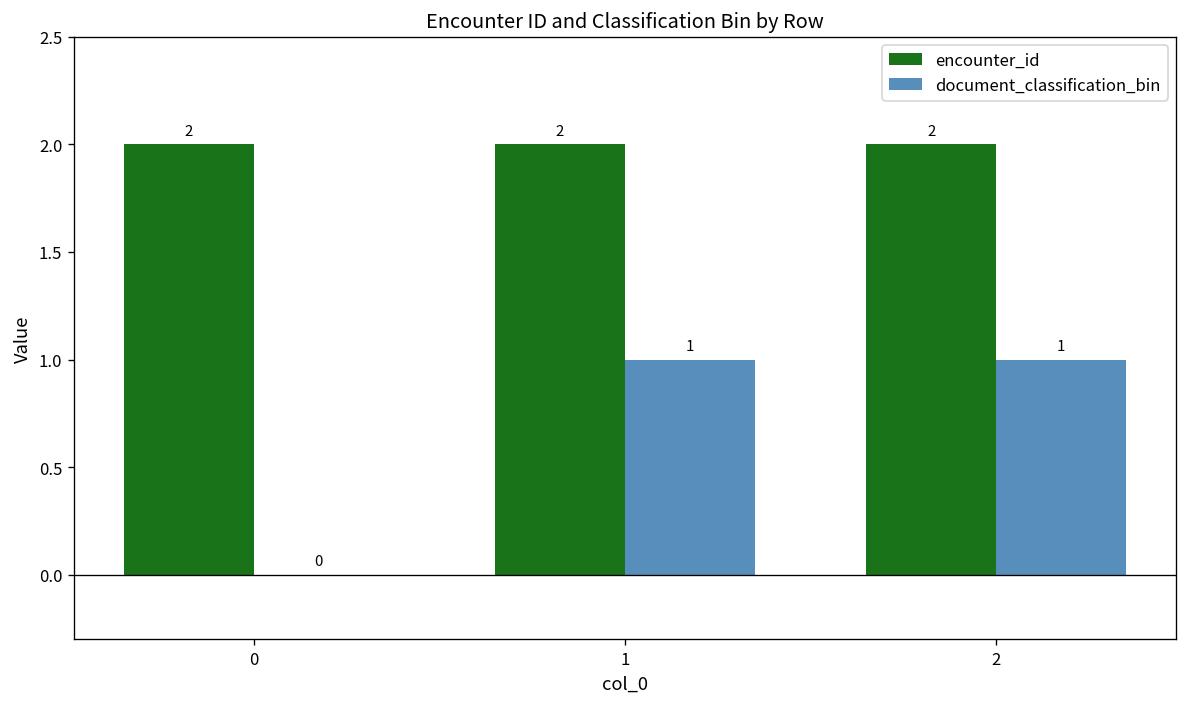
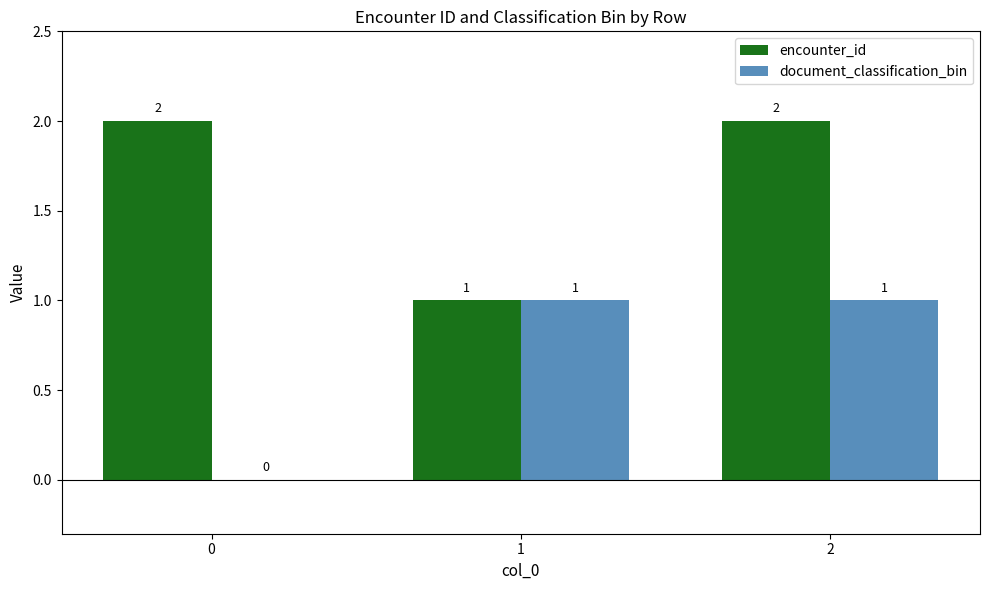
  {
    "encounter_id": {
      "0": 2,
-     "1": 2,
+     "1": 1,
      "2": 2
    },
    "document_classification_bin": {
      "0": 0,
      "1": 1,
      "2": 1
    }
  }
